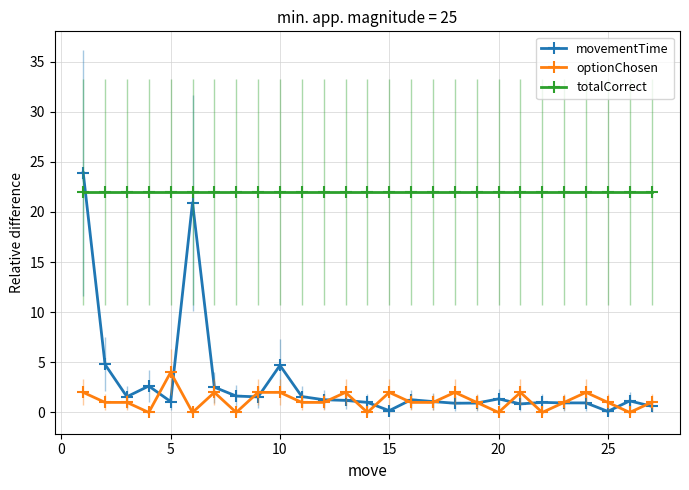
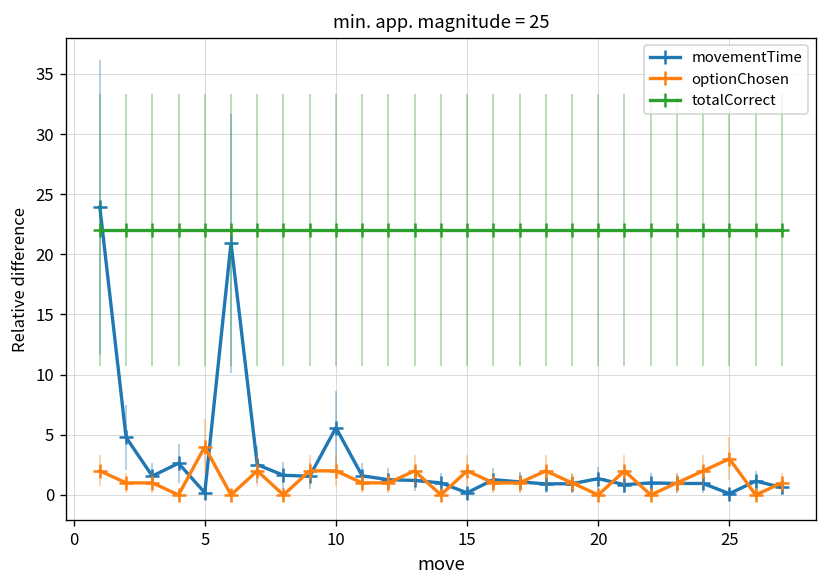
  {
    "movementTime": {
-     "5": 1.1,
-     "10": 4.7,
+     "5": 0.2,
+     "10": 5.6,
      "15": 0.2,
      "20": 1.3,
      "25": 0.1
    },
    "optionChosen": {
      "5": 4,
      "10": 2,
      "15": 2,
      "20": 0,
-     "25": 1
+     "25": 3
    },
    "totalCorrect": {
      "5": 22.0,
      "10": 22.0,
      "15": 22.0,
      "20": 22.0,
      "25": 22.0
    }
  }
